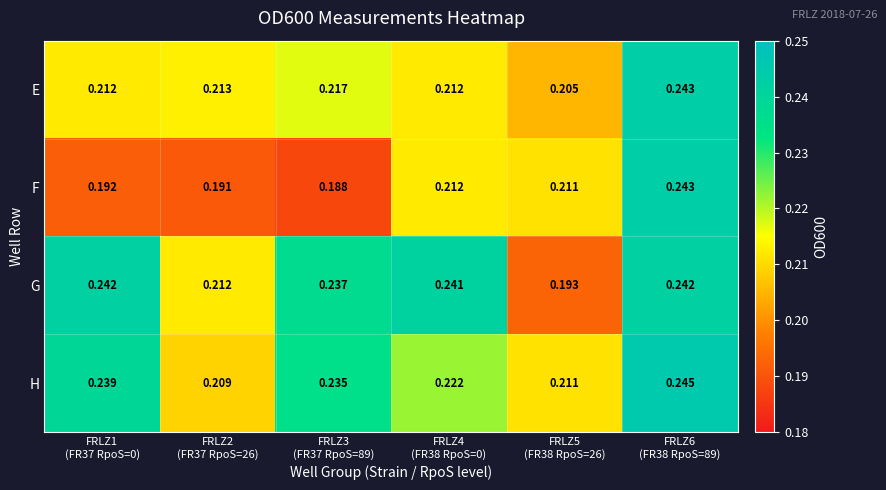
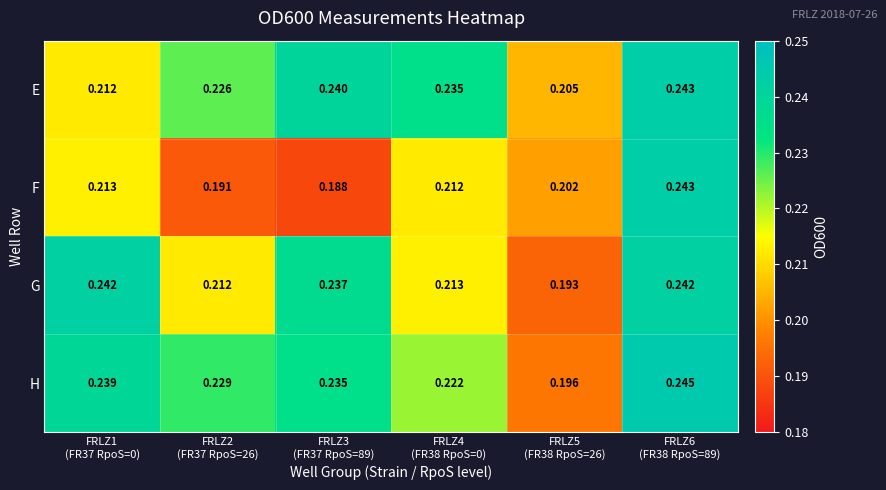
  {
    "E": {
      "FRLZ1 (FR37 RpoS=0)": 0.212,
-     "FRLZ2 (FR37 RpoS=26)": 0.213,
-     "FRLZ3 (FR37 RpoS=89)": 0.217,
-     "FRLZ4 (FR38 RpoS=0)": 0.212,
+     "FRLZ2 (FR37 RpoS=26)": 0.226,
+     "FRLZ3 (FR37 RpoS=89)": 0.240,
+     "FRLZ4 (FR38 RpoS=0)": 0.235,
      "FRLZ5 (FR38 RpoS=26)": 0.205,
      "FRLZ6 (FR38 RpoS=89)": 0.243
    },
    "F": {
-     "FRLZ1 (FR37 RpoS=0)": 0.192,
+     "FRLZ1 (FR37 RpoS=0)": 0.213,
      "FRLZ2 (FR37 RpoS=26)": 0.191,
      "FRLZ3 (FR37 RpoS=89)": 0.188,
      "FRLZ4 (FR38 RpoS=0)": 0.212,
-     "FRLZ5 (FR38 RpoS=26)": 0.211,
+     "FRLZ5 (FR38 RpoS=26)": 0.202,
      "FRLZ6 (FR38 RpoS=89)": 0.243
    },
    "G": {
      "FRLZ1 (FR37 RpoS=0)": 0.242,
      "FRLZ2 (FR37 RpoS=26)": 0.212,
      "FRLZ3 (FR37 RpoS=89)": 0.237,
-     "FRLZ4 (FR38 RpoS=0)": 0.241,
+     "FRLZ4 (FR38 RpoS=0)": 0.213,
      "FRLZ5 (FR38 RpoS=26)": 0.193,
      "FRLZ6 (FR38 RpoS=89)": 0.242
    },
    "H": {
      "FRLZ1 (FR37 RpoS=0)": 0.239,
-     "FRLZ2 (FR37 RpoS=26)": 0.209,
+     "FRLZ2 (FR37 RpoS=26)": 0.229,
      "FRLZ3 (FR37 RpoS=89)": 0.235,
      "FRLZ4 (FR38 RpoS=0)": 0.222,
-     "FRLZ5 (FR38 RpoS=26)": 0.211,
+     "FRLZ5 (FR38 RpoS=26)": 0.196,
      "FRLZ6 (FR38 RpoS=89)": 0.245
    }
  }
